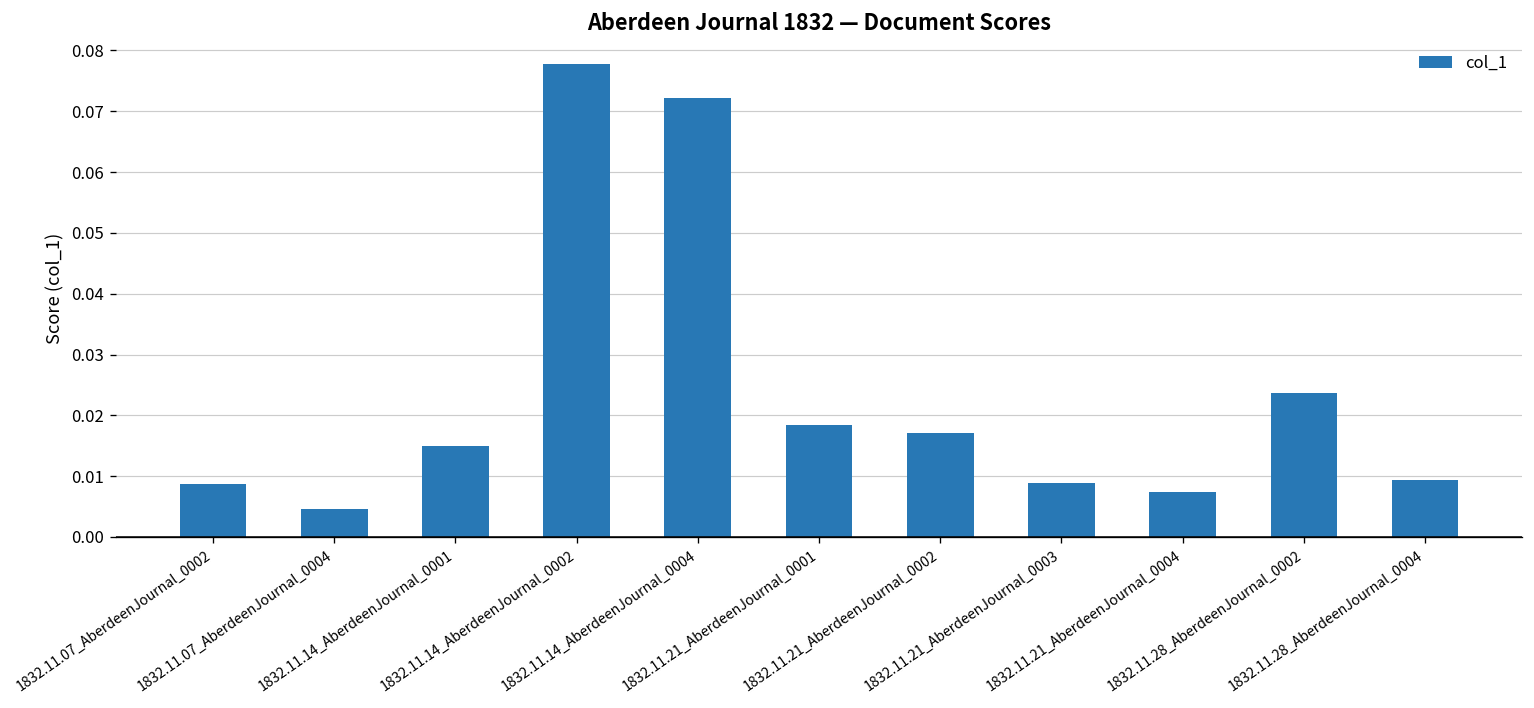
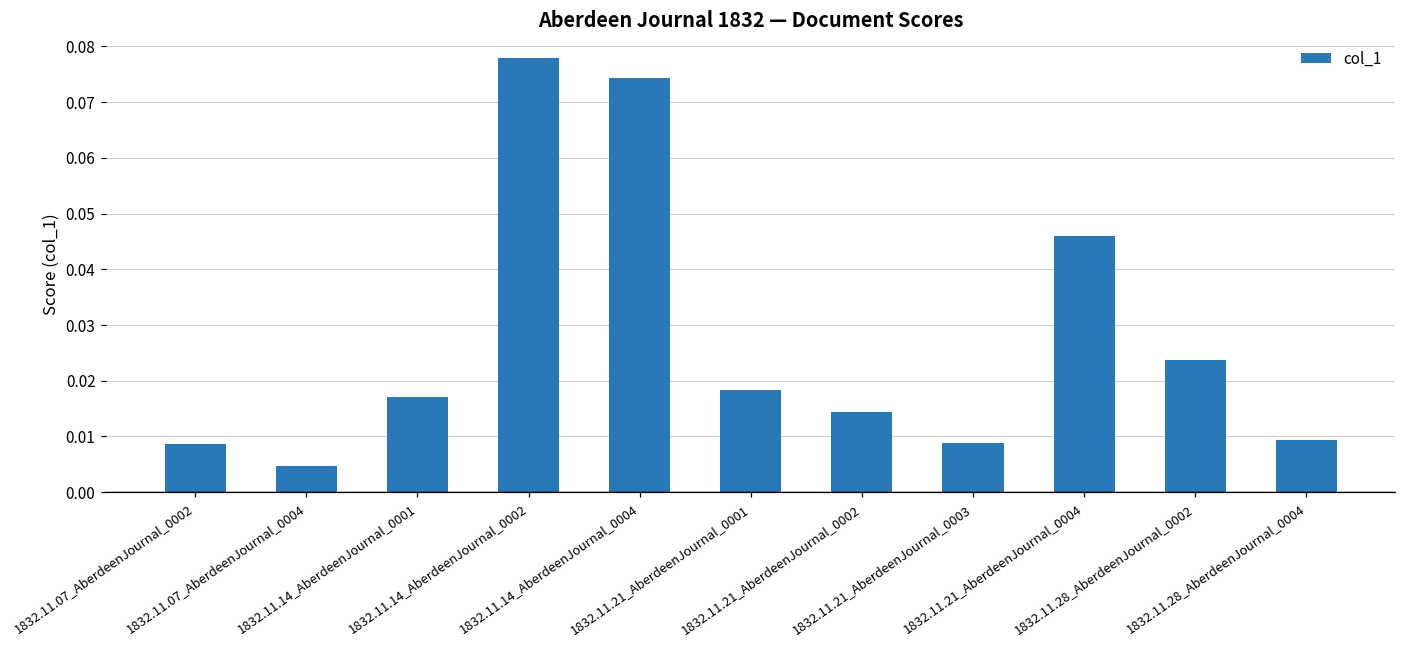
  {
    "1832.11.07_AberdeenJournal_0002": 0.009,
    "1832.11.07_AberdeenJournal_0004": 0.005,
-   "1832.11.14_AberdeenJournal_0001": 0.015,
+   "1832.11.14_AberdeenJournal_0001": 0.017,
    "1832.11.14_AberdeenJournal_0002": 0.078,
-   "1832.11.14_AberdeenJournal_0004": 0.072,
+   "1832.11.14_AberdeenJournal_0004": 0.074,
    "1832.11.21_AberdeenJournal_0001": 0.018,
-   "1832.11.21_AberdeenJournal_0002": 0.017,
+   "1832.11.21_AberdeenJournal_0002": 0.014,
    "1832.11.21_AberdeenJournal_0003": 0.009,
-   "1832.11.21_AberdeenJournal_0004": 0.007,
+   "1832.11.21_AberdeenJournal_0004": 0.046,
    "1832.11.28_AberdeenJournal_0002": 0.024,
    "1832.11.28_AberdeenJournal_0004": 0.009
  }
